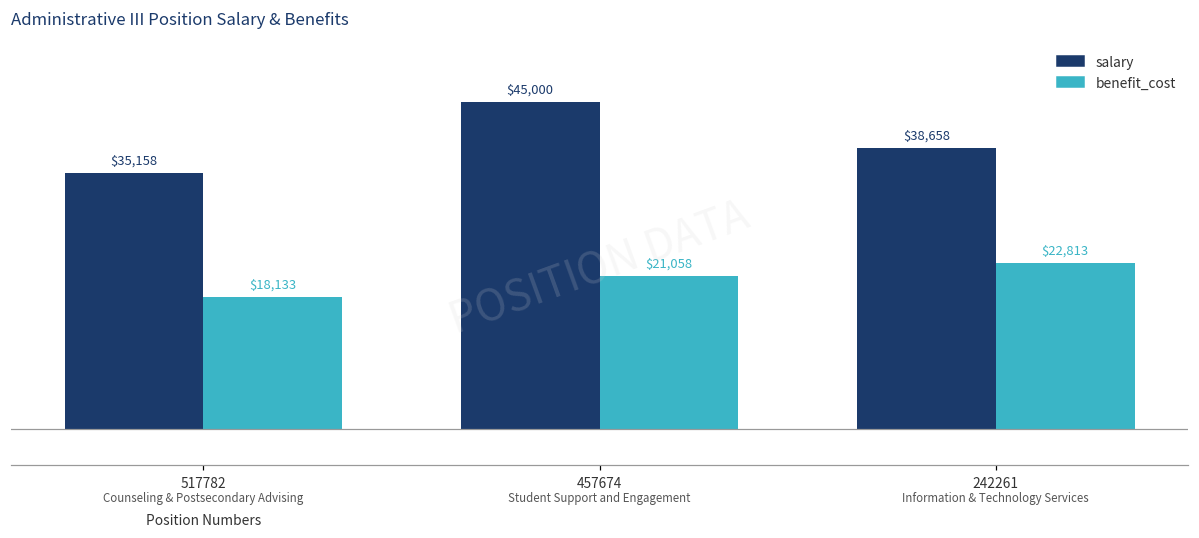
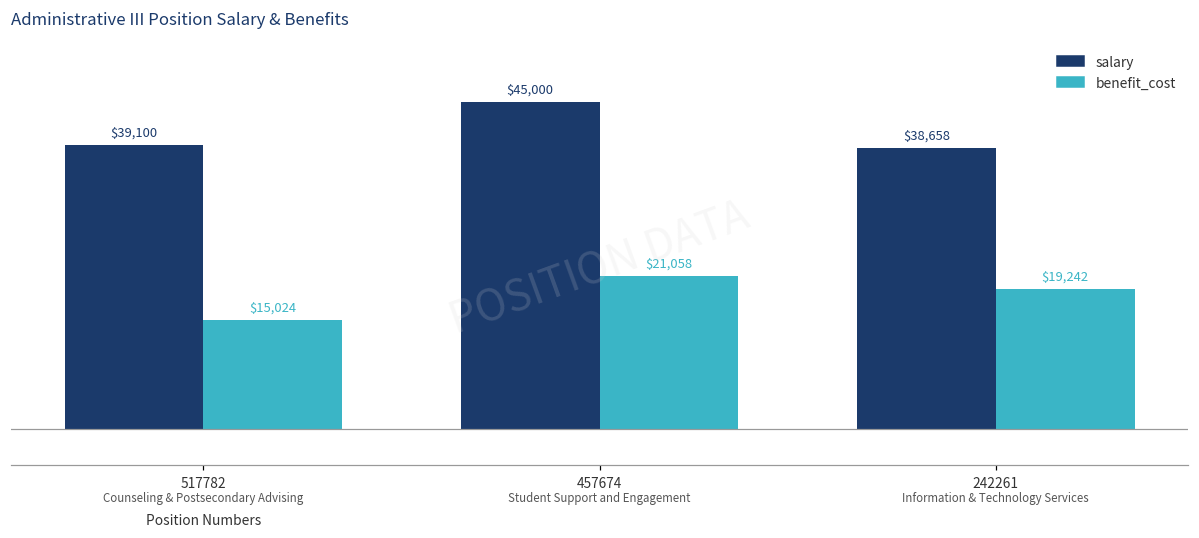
  {
    "salary": {
-     "517782": "$35,158",
+     "517782": "$39,100",
      "457674": "$45,000",
      "242261": "$38,658"
    },
    "benefit_cost": {
-     "517782": "$18,133",
+     "517782": "$15,024",
      "457674": "$21,058",
-     "242261": "$22,813"
+     "242261": "$19,242"
    }
  }
